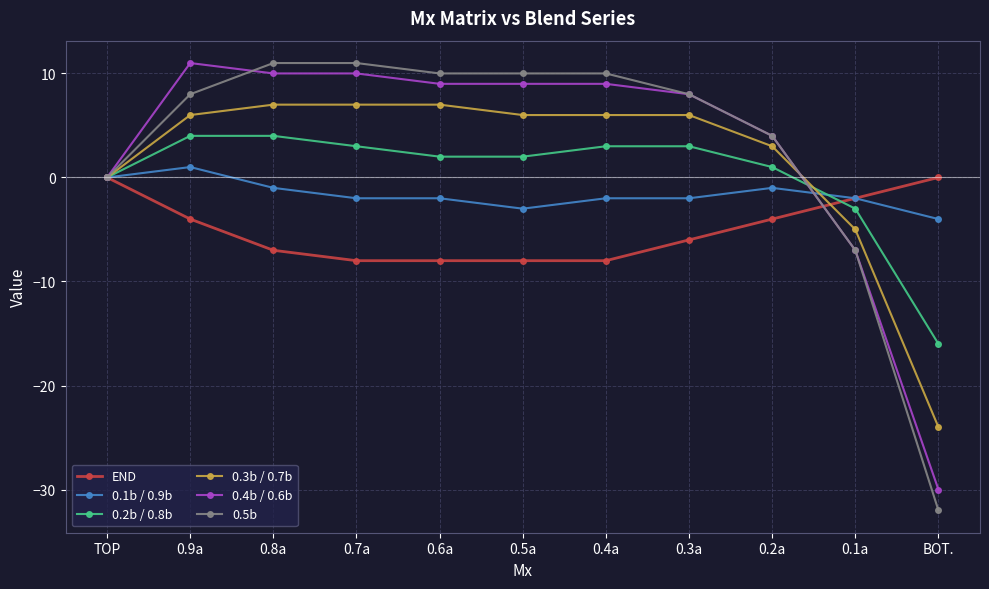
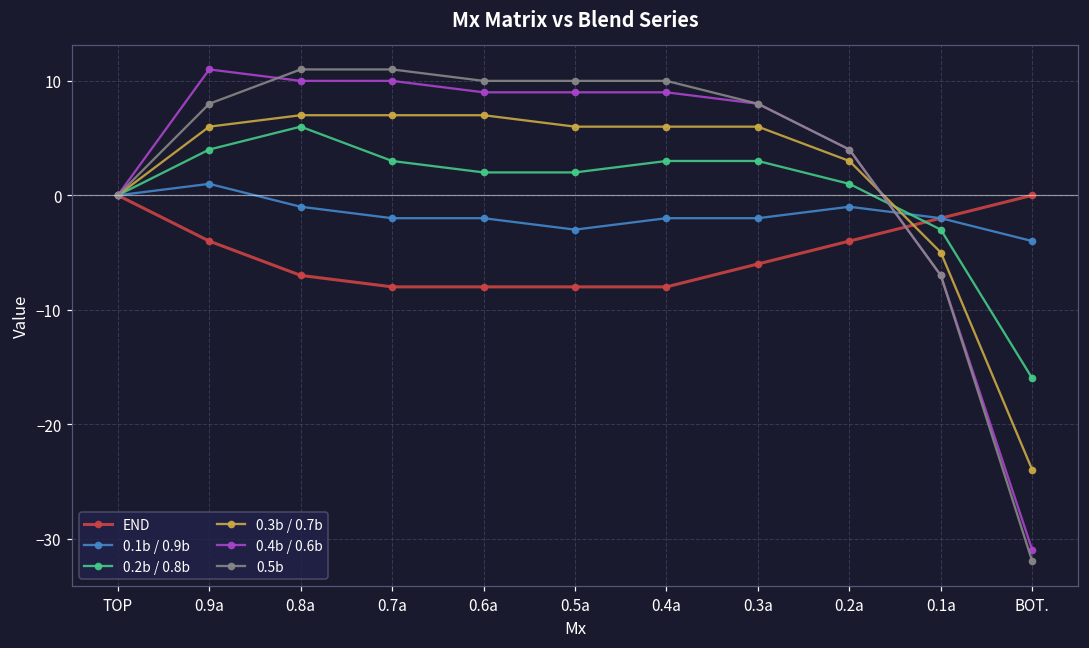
  {
    "END": {
      "0.9a": -4,
      "0.8a": -7,
      "0.7a": -8,
      "0.6a": -8,
      "0.5a": -8,
      "0.4a": -8,
      "0.3a": -6,
      "0.2a": -4,
      "BOT.": 0
    },
    "0.1b / 0.9b": {
      "0.9a": 1,
      "0.8a": -1,
      "0.7a": -2,
      "0.6a": -2,
      "0.5a": -3,
      "0.4a": -2,
      "0.3a": -2,
      "0.2a": -1,
      "BOT.": -4
    },
    "0.2b / 0.8b": {
      "0.9a": 4,
-     "0.8a": 4,
+     "0.8a": 6,
      "0.7a": 3,
      "0.6a": 2,
      "0.5a": 2,
      "0.4a": 3,
      "0.3a": 3,
      "0.2a": 1,
      "0.1a": -3,
      "BOT.": -16
    },
    "0.3b / 0.7b": {
      "0.9a": 6,
      "0.8a": 7,
      "0.7a": 7,
      "0.6a": 7,
      "0.5a": 6,
      "0.4a": 6,
      "0.3a": 6,
      "0.2a": 3,
      "0.1a": -5,
      "BOT.": -24
    },
    "0.4b / 0.6b": {
      "0.9a": 11,
      "0.8a": 10,
      "0.7a": 10,
      "0.6a": 9,
      "0.5a": 9,
      "0.4a": 9,
-     "BOT.": -30
+     "BOT.": -31
    },
    "0.5b": {
      "0.9a": 8,
      "0.8a": 11,
      "0.7a": 11,
      "0.6a": 10,
      "0.5a": 10,
      "0.4a": 10,
      "BOT.": -32
    }
  }
